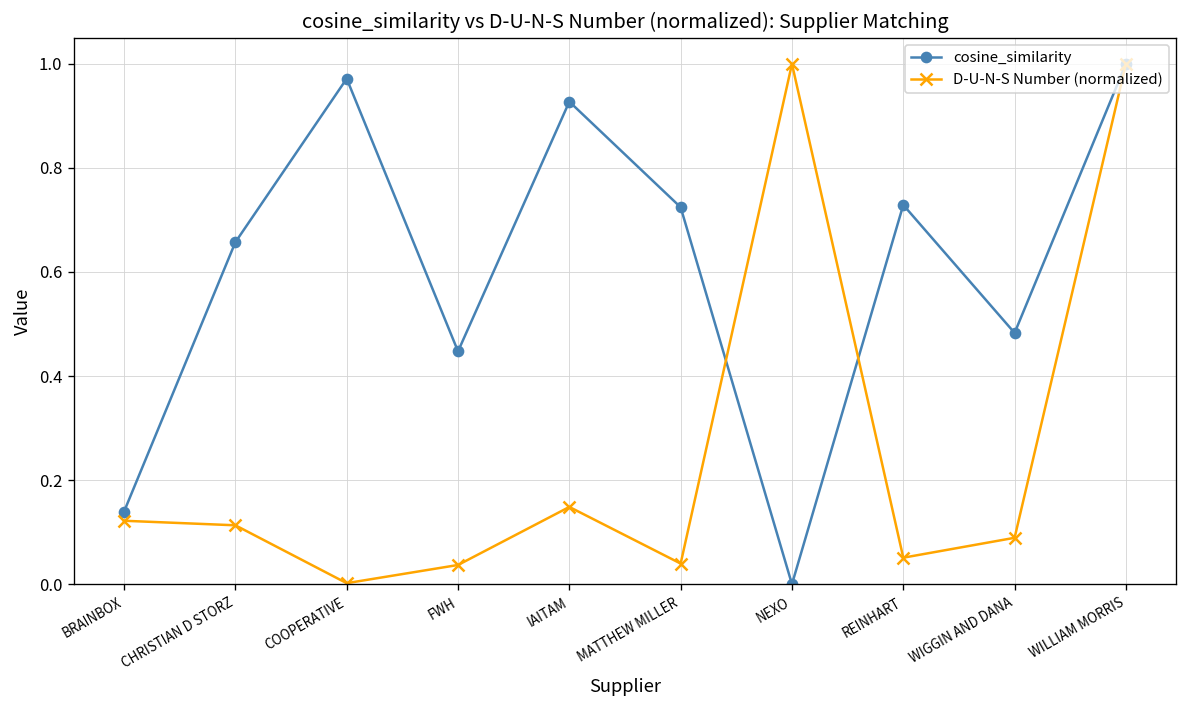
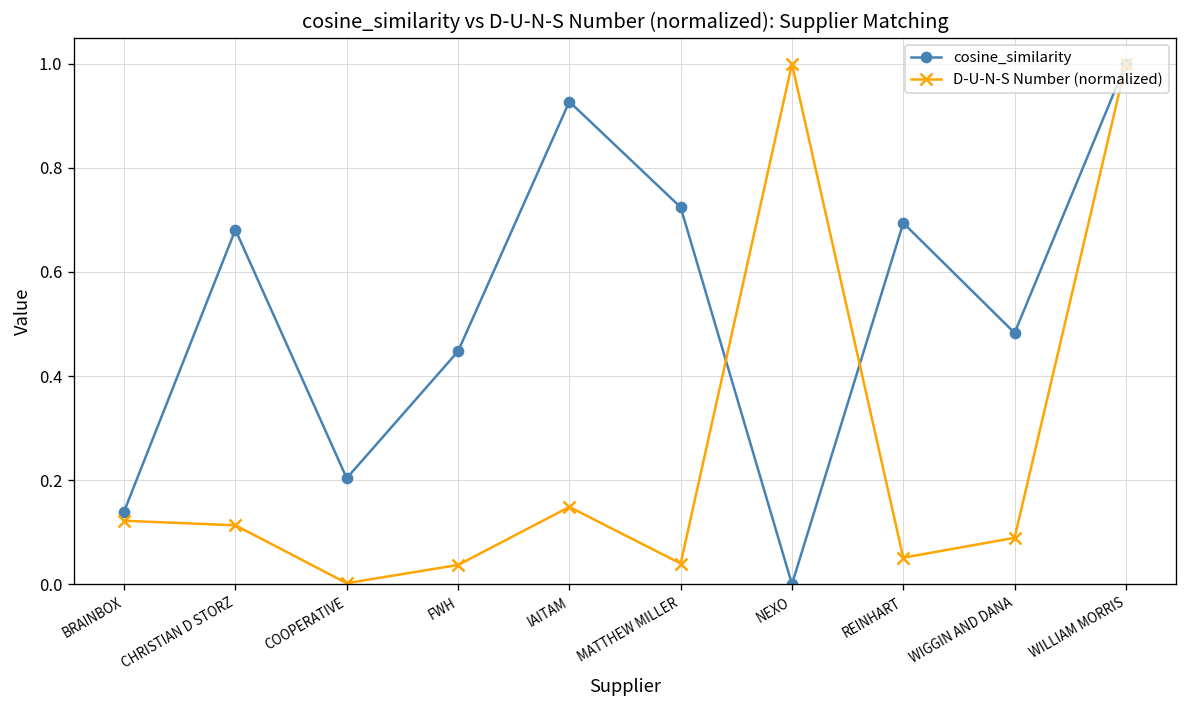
  {
    "cosine_similarity": {
      "BRAINBOX": 0.14,
-     "CHRISTIAN D STORZ": 0.66,
-     "COOPERATIVE": 0.97,
+     "CHRISTIAN D STORZ": 0.68,
+     "COOPERATIVE": 0.20,
      "FWH": 0.45,
      "IAITAM": 0.93,
      "MATTHEW MILLER": 0.72,
      "NEXO": 0.00,
-     "REINHART": 0.73,
+     "REINHART": 0.69,
      "WIGGIN AND DANA": 0.48
    },
    "D-U-N-S Number (normalized)": {
      "BRAINBOX": 0.12,
      "CHRISTIAN D STORZ": 0.11,
      "COOPERATIVE": 0.00,
      "FWH": 0.04,
      "IAITAM": 0.15,
      "MATTHEW MILLER": 0.04,
      "NEXO": 1.00,
      "REINHART": 0.05,
      "WIGGIN AND DANA": 0.09
    }
  }
